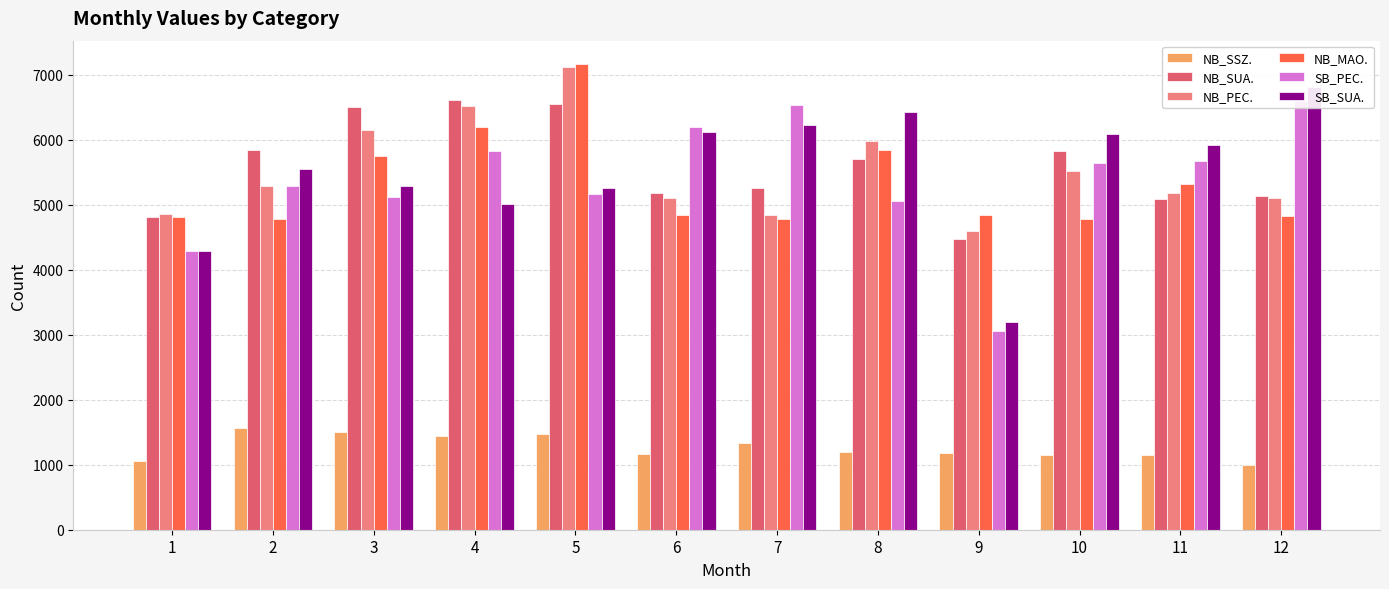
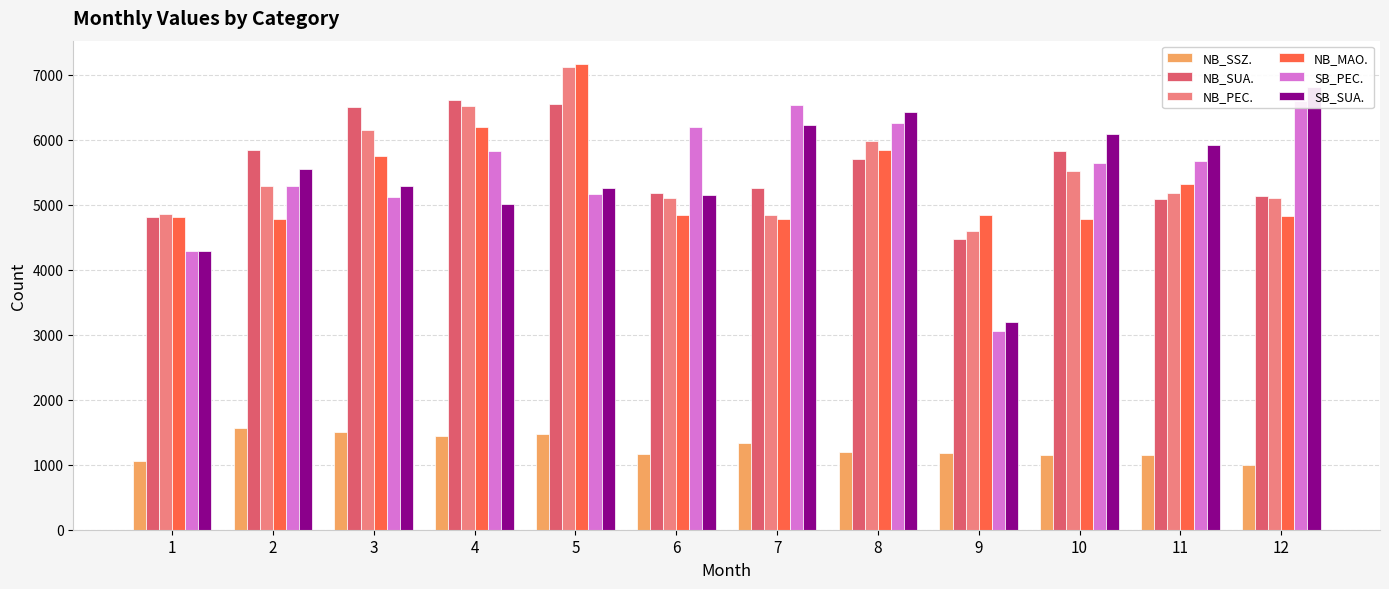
  {
    "SB_PEC.": {
      "1": 4300,
      "2": 5300,
      "3": 5100,
      "4": 5800,
      "5": 5200,
      "6": 6200,
      "7": 6500,
-     "8": 5100,
+     "8": 6300,
      "9": 3100,
      "10": 5600,
      "11": 5700
    },
    "SB_SUA.": {
      "1": 4300,
      "2": 5600,
      "3": 5300,
      "4": 5000,
      "5": 5300,
-     "6": 6100,
+     "6": 5200,
      "7": 6200,
      "8": 6400,
      "9": 3200,
      "10": 6100,
      "11": 5900
    }
  }
